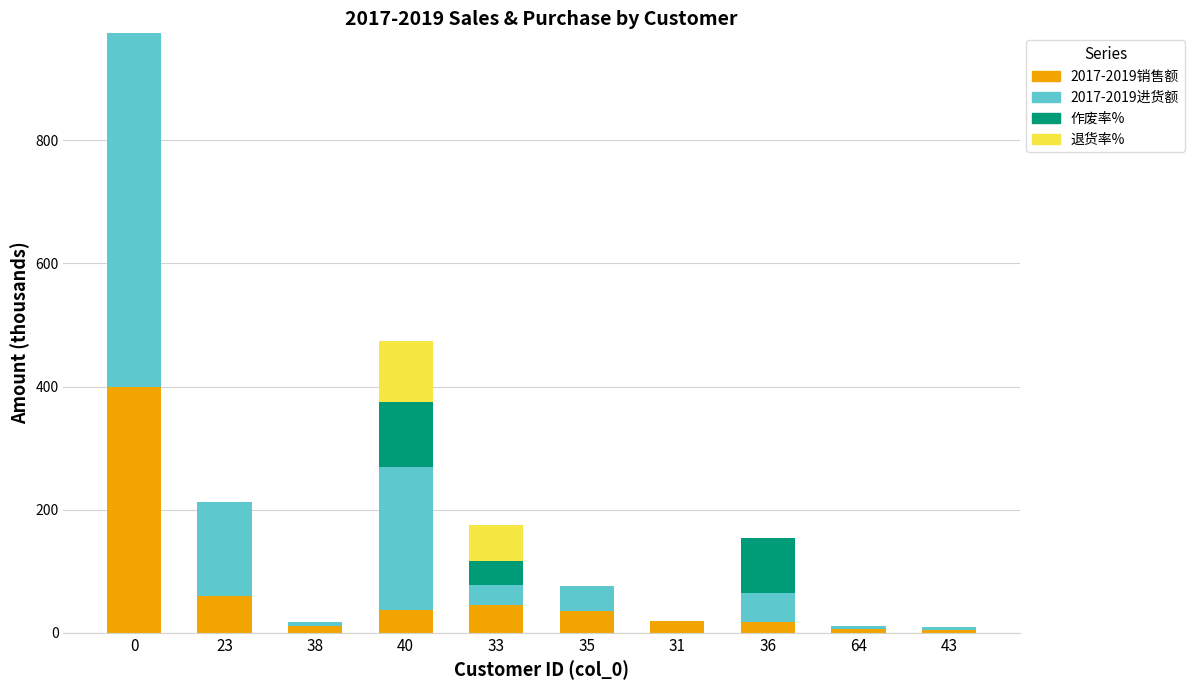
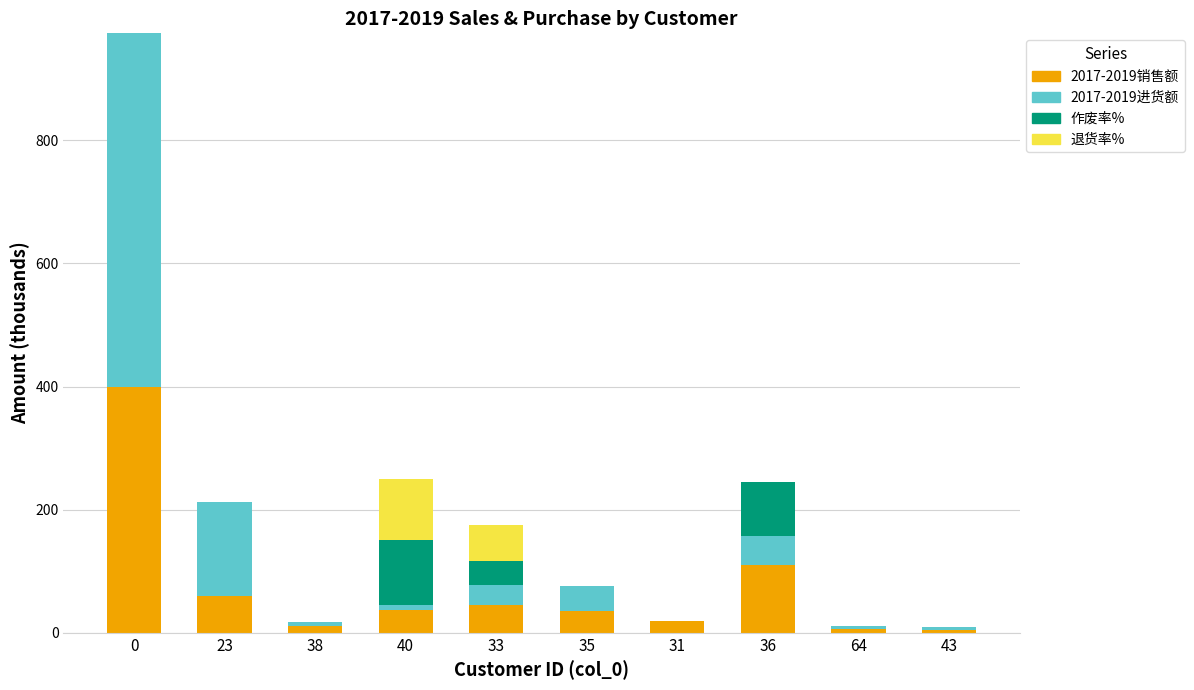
  {
    "2017-2019销售额": {
      "0": 400,
      "23": 60,
      "38": 10,
      "40": 40,
      "33": 50,
      "35": 40,
      "31": 20,
-     "36": 20,
+     "36": 110,
      "64": 10,
      "43": 0
    },
    "2017-2019进货额": {
      "0": 570,
      "23": 150,
      "38": 10,
-     "40": 230,
+     "40": 10,
      "33": 30,
      "35": 40,
      "36": 50,
      "64": 0,
      "43": 0
    },
    "作废率%": {
      "40": 110,
      "33": 40,
      "36": 90
    },
    "退货率%": {
      "40": 100,
      "33": 60
    }
  }
